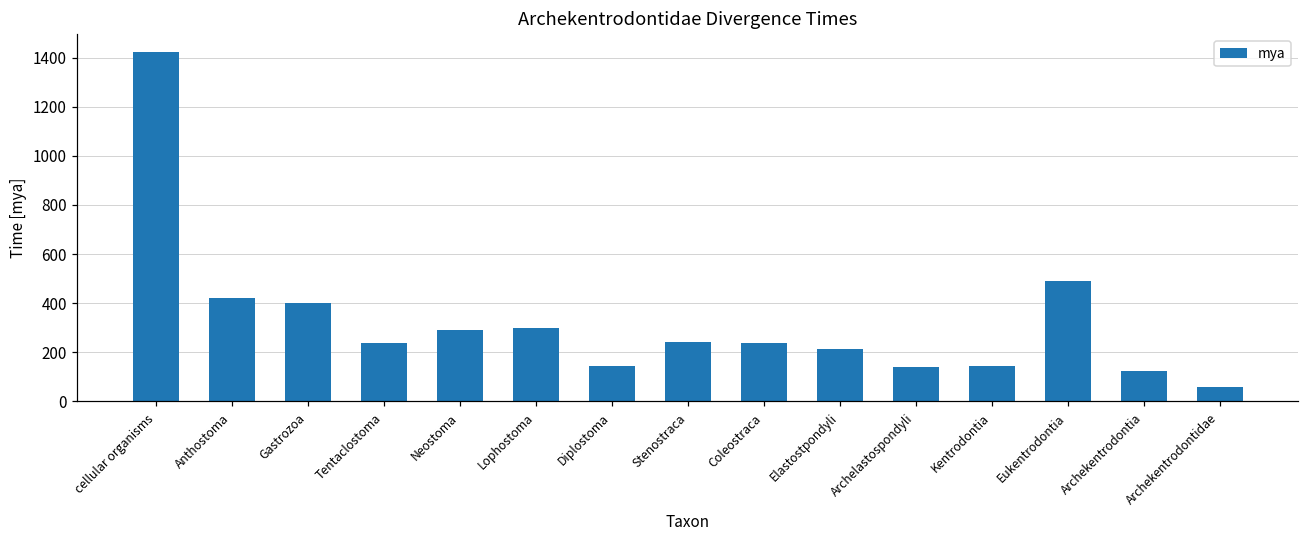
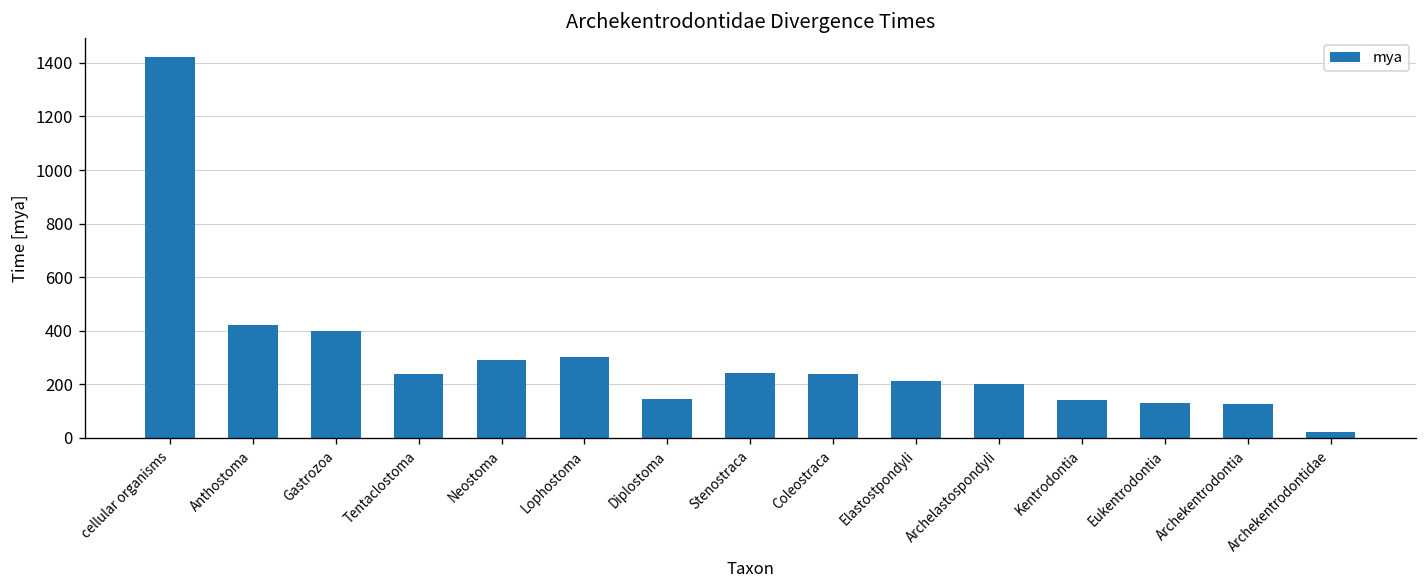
  {
    "cellular organisms": 1420,
    "Anthostoma": 420,
    "Gastrozoa": 400,
    "Tentaclostoma": 240,
    "Neostoma": 290,
    "Lophostoma": 300,
    "Diplostoma": 140,
    "Stenostraca": 240,
    "Coleostraca": 240,
    "Elastostpondyli": 210,
-   "Archelastospondyli": 140,
+   "Archelastospondyli": 200,
    "Kentrodontia": 140,
-   "Eukentrodontia": 490,
+   "Eukentrodontia": 130,
    "Archekentrodontia": 130,
-   "Archekentrodontidae": 60
+   "Archekentrodontidae": 20
  }
